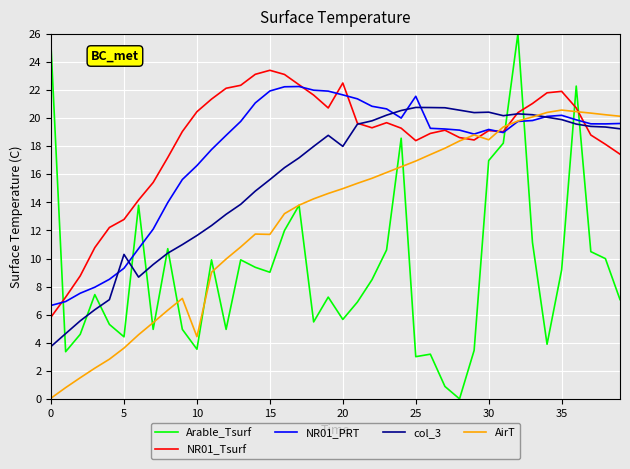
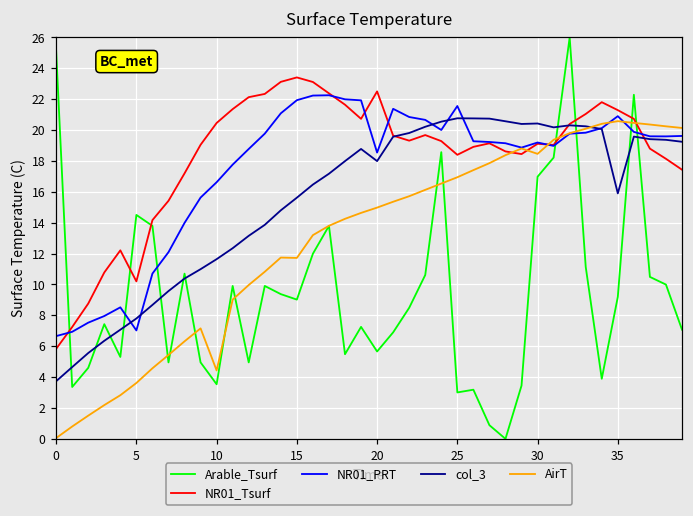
  {
    "Arable_Tsurf": {
      "0": 25.1,
-     "5": 4.4,
+     "5": 14.5,
      "10": 3.5,
      "15": 9.0,
      "20": 5.7,
      "25": 3.0,
      "30": 17.0,
      "35": 9.2
    },
    "NR01_Tsurf": {
      "0": 5.8,
-     "5": 12.8,
+     "5": 10.2,
      "10": 20.5,
      "15": 23.4,
      "20": 22.5,
      "25": 18.4,
-     "35": 21.9
+     "35": 21.3
    },
    "NR01_PRT": {
      "0": 6.7,
-     "5": 9.3,
+     "5": 7.0,
      "10": 16.6,
      "15": 21.9,
-     "20": 21.7,
+     "20": 18.5,
      "25": 21.6,
-     "35": 20.2
+     "35": 20.9
    },
    "col_3": {
      "0": 3.7,
-     "5": 10.3,
+     "5": 7.8,
      "10": 11.6,
      "15": 15.6,
      "20": 18.0,
      "25": 20.8,
      "30": 20.4,
-     "35": 19.9
+     "35": 15.9
    },
    "AirT": {
      "0": 0.1,
      "5": 3.6,
      "10": 4.4,
      "15": 11.7,
      "20": 15.0,
      "25": 16.9,
      "30": 18.5,
      "35": 20.6
    }
  }
